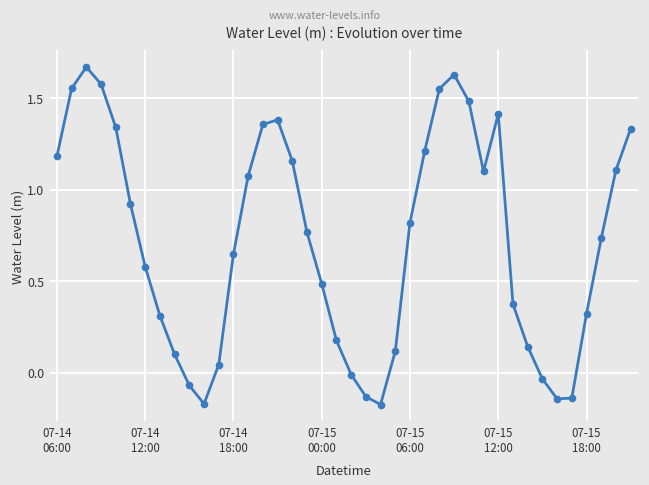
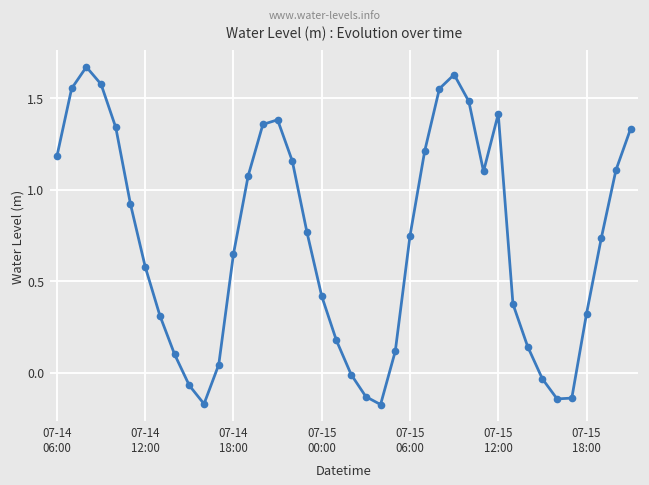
  {
    "07-14 06:00": 1.18,
    "07-14 12:00": 0.58,
    "07-14 18:00": 0.65,
-   "07-15 00:00": 0.49,
-   "07-15 06:00": 0.82,
+   "07-15 00:00": 0.42,
+   "07-15 06:00": 0.75,
    "07-15 12:00": 1.41,
    "07-15 18:00": 0.32
  }
